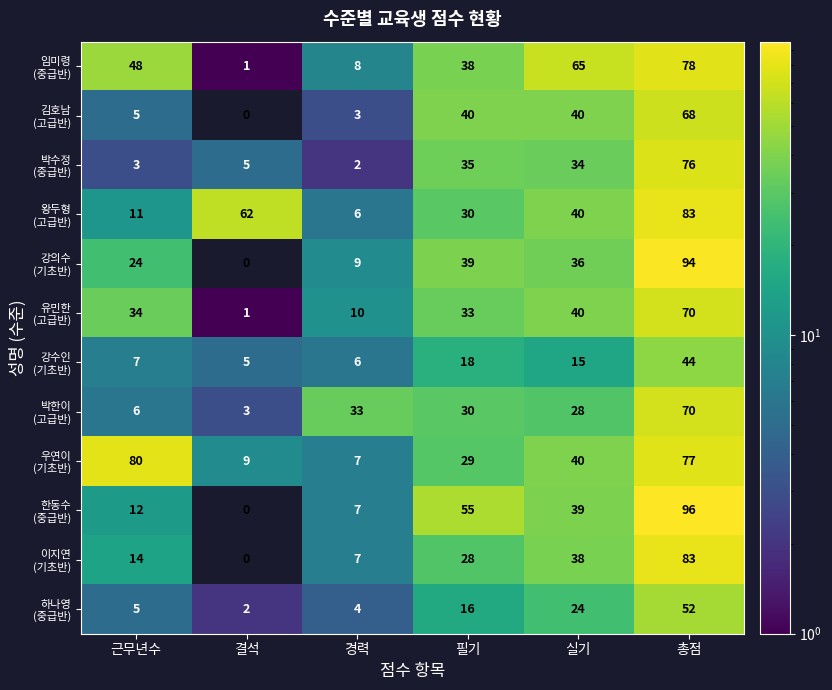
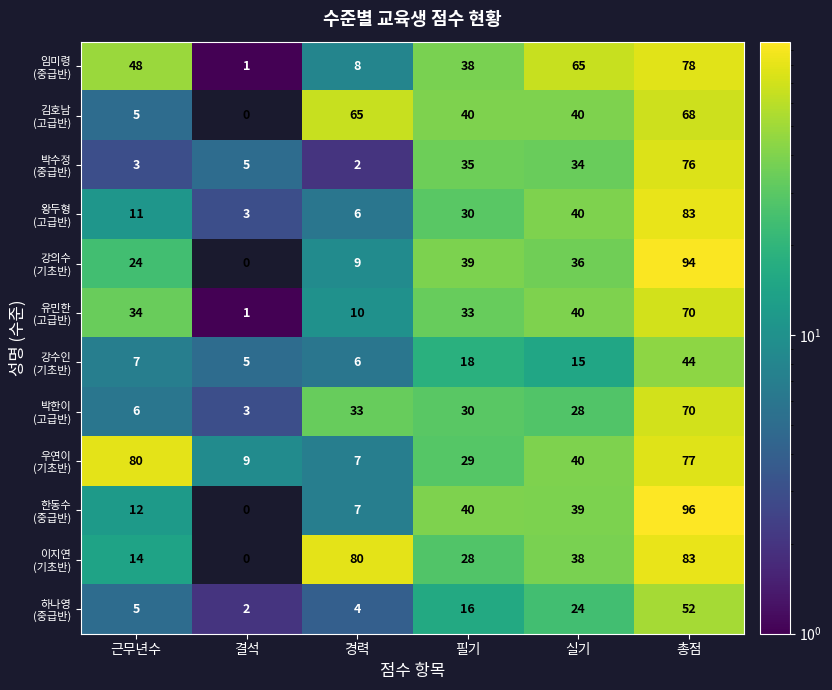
  {
    "임미령 (중급반)": {
      "근무년수": 48,
      "결석": 1,
      "경력": 8,
      "필기": 38,
      "실기": 65,
      "총점": 78
    },
    "김호남 (고급반)": {
      "근무년수": 5,
-     "경력": 3,
+     "경력": 65,
      "필기": 40,
      "실기": 40,
      "총점": 68
    },
    "박수정 (중급반)": {
      "근무년수": 3,
      "결석": 5,
      "경력": 2,
      "필기": 35,
      "실기": 34,
      "총점": 76
    },
    "왕두형 (고급반)": {
      "근무년수": 11,
-     "결석": 62,
+     "결석": 3,
      "경력": 6,
      "필기": 30,
      "실기": 40,
      "총점": 83
    },
    "강의수 (기초반)": {
      "근무년수": 24,
      "경력": 9,
      "필기": 39,
      "실기": 36,
      "총점": 94
    },
    "유민한 (고급반)": {
      "근무년수": 34,
      "결석": 1,
      "경력": 10,
      "필기": 33,
      "실기": 40,
      "총점": 70
    },
    "강수인 (기초반)": {
      "근무년수": 7,
      "결석": 5,
      "경력": 6,
      "필기": 18,
      "실기": 15,
      "총점": 44
    },
    "박한이 (고급반)": {
      "근무년수": 6,
      "결석": 3,
      "경력": 33,
      "필기": 30,
      "실기": 28,
      "총점": 70
    },
    "우연이 (기초반)": {
      "근무년수": 80,
      "결석": 9,
      "경력": 7,
      "필기": 29,
      "실기": 40,
      "총점": 77
    },
    "한동수 (중급반)": {
      "근무년수": 12,
      "경력": 7,
-     "필기": 55,
+     "필기": 40,
      "실기": 39,
      "총점": 96
    },
    "이지연 (기초반)": {
      "근무년수": 14,
-     "경력": 7,
+     "경력": 80,
      "필기": 28,
      "실기": 38,
      "총점": 83
    },
    "하나영 (중급반)": {
      "근무년수": 5,
      "결석": 2,
      "경력": 4,
      "필기": 16,
      "실기": 24,
      "총점": 52
    }
  }
